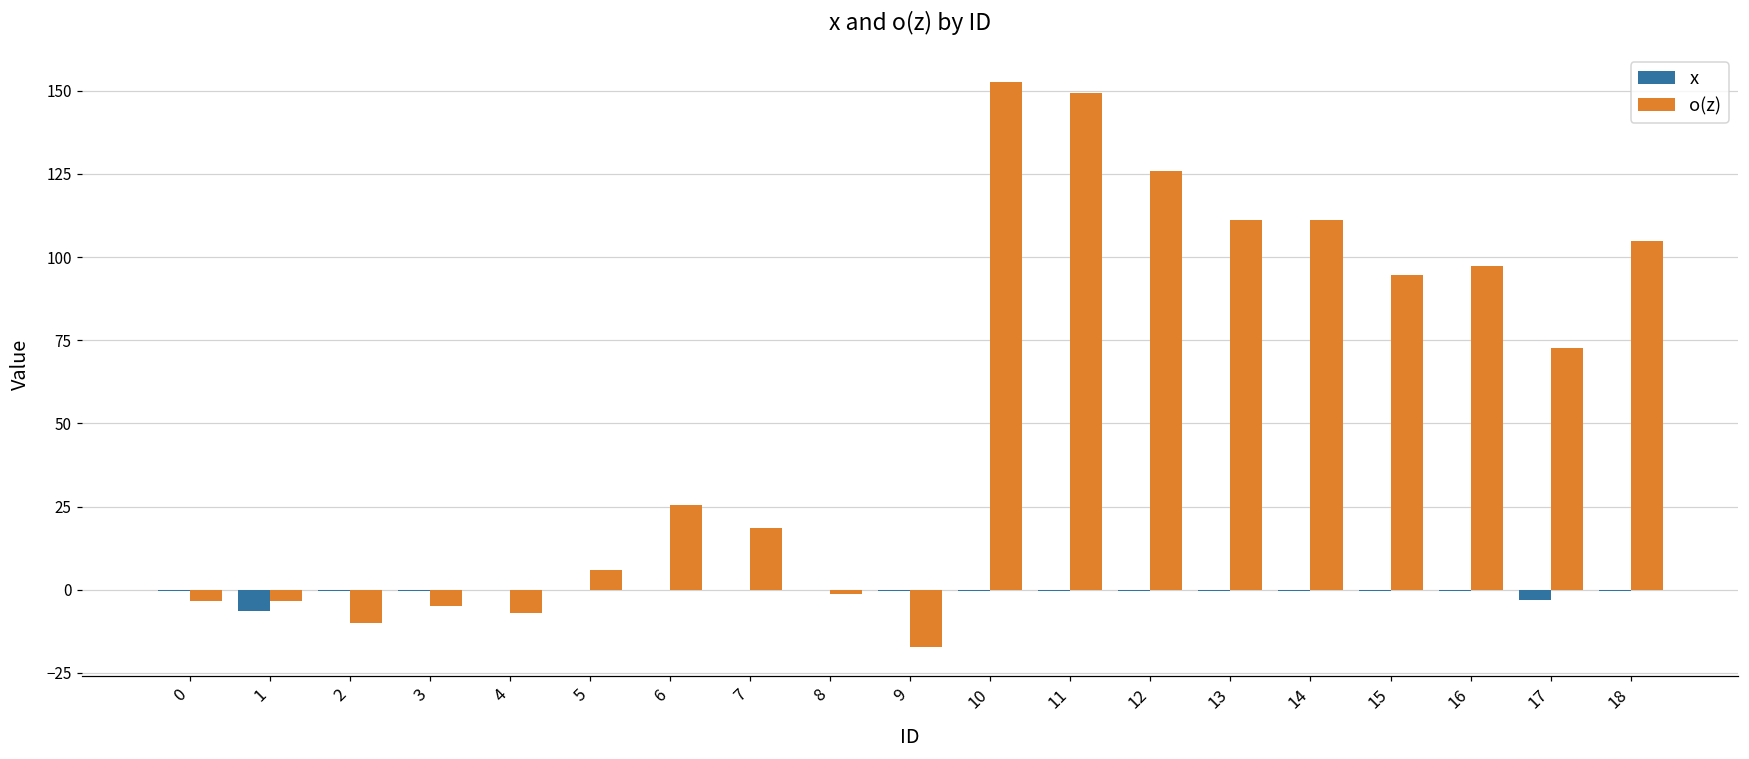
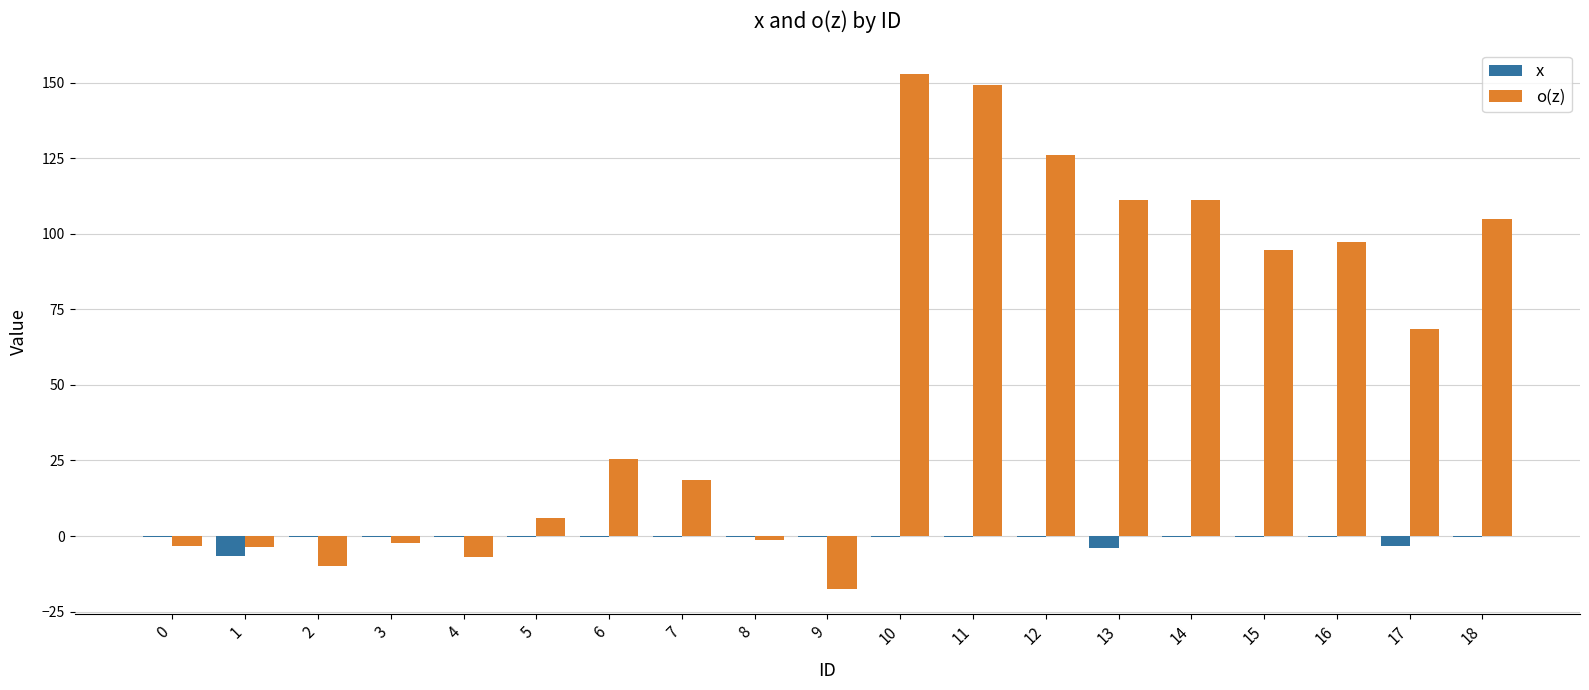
  {
    "x": {
      "1": -7,
-     "13": 0,
+     "13": -4,
      "17": -3
    },
    "o(z)": {
      "0": -3,
      "1": -3,
      "2": -10,
-     "3": -5,
+     "3": -2,
      "4": -7,
      "5": 6,
      "6": 26,
      "7": 19,
      "8": -1,
      "9": -17,
      "10": 153,
      "11": 149,
      "12": 126,
      "13": 111,
      "14": 111,
      "15": 95,
      "16": 97,
-     "17": 73,
+     "17": 68,
      "18": 105
    }
  }
